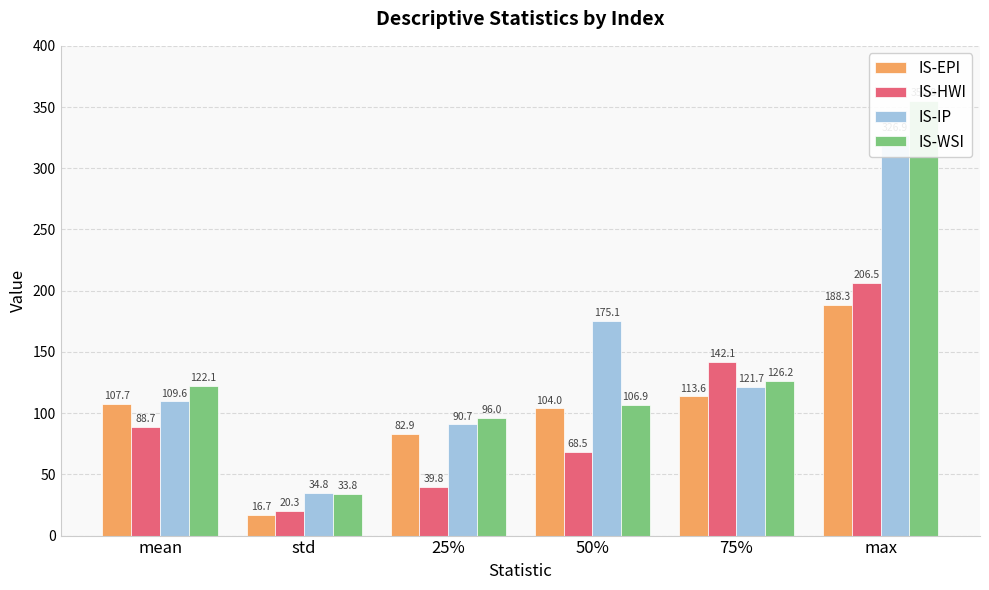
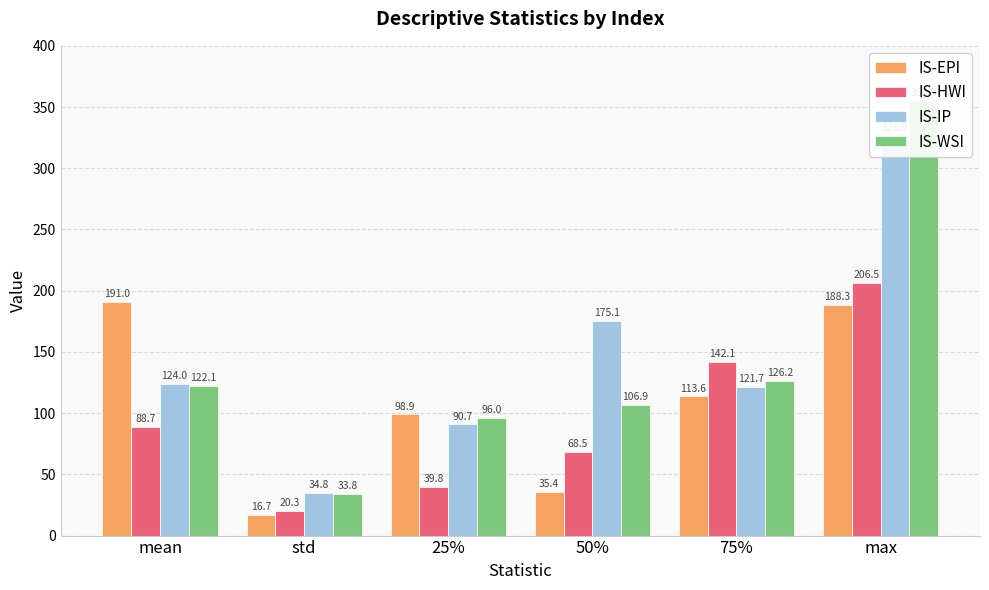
  {
    "IS-EPI": {
-     "mean": 107.7,
+     "mean": 191.0,
      "std": 16.7,
-     "25%": 82.9,
-     "50%": 104.0,
+     "25%": 98.9,
+     "50%": 35.4,
      "75%": 113.6,
      "max": 188.3
    },
    "IS-HWI": {
      "mean": 88.7,
      "std": 20.3,
      "25%": 39.8,
      "50%": 68.5,
      "75%": 142.1,
      "max": 206.5
    },
    "IS-IP": {
-     "mean": 109.6,
+     "mean": 124.0,
      "std": 34.8,
      "25%": 90.7,
      "50%": 175.1,
      "75%": 121.7
    },
    "IS-WSI": {
      "mean": 122.1,
      "std": 33.8,
      "25%": 96.0,
      "50%": 106.9,
      "75%": 126.2
    }
  }
